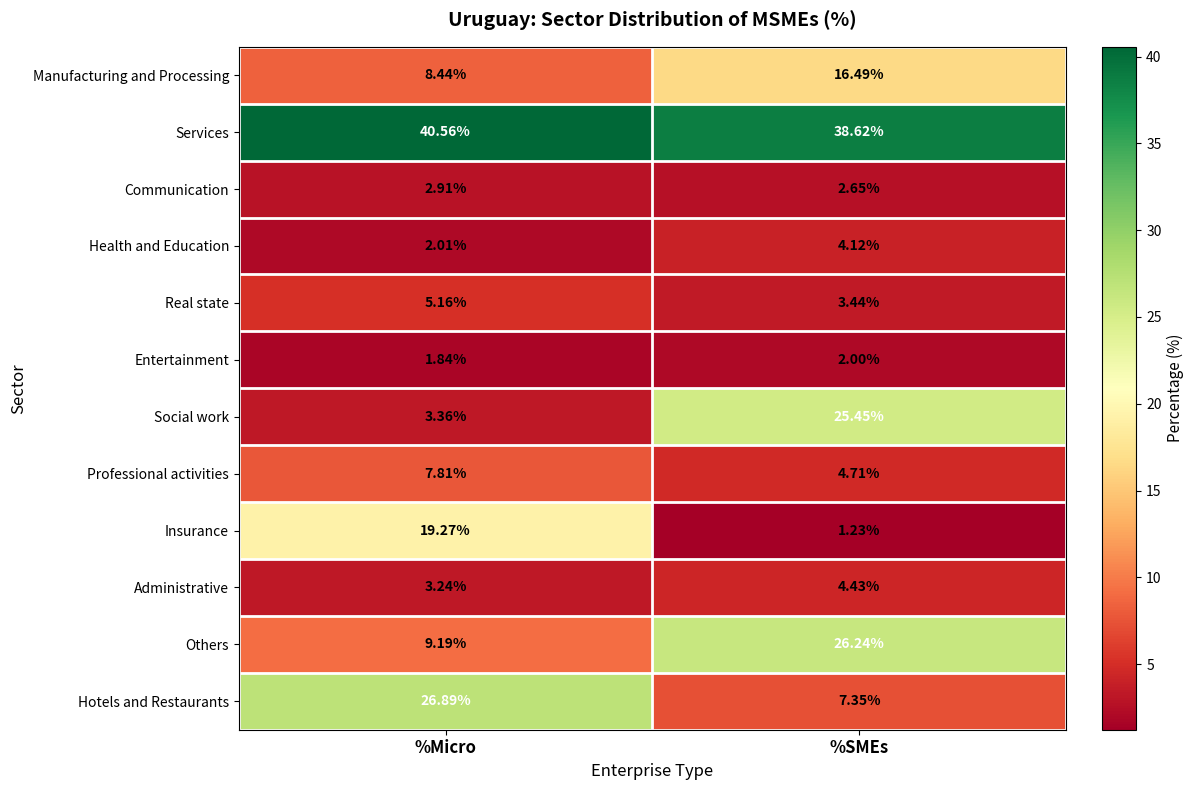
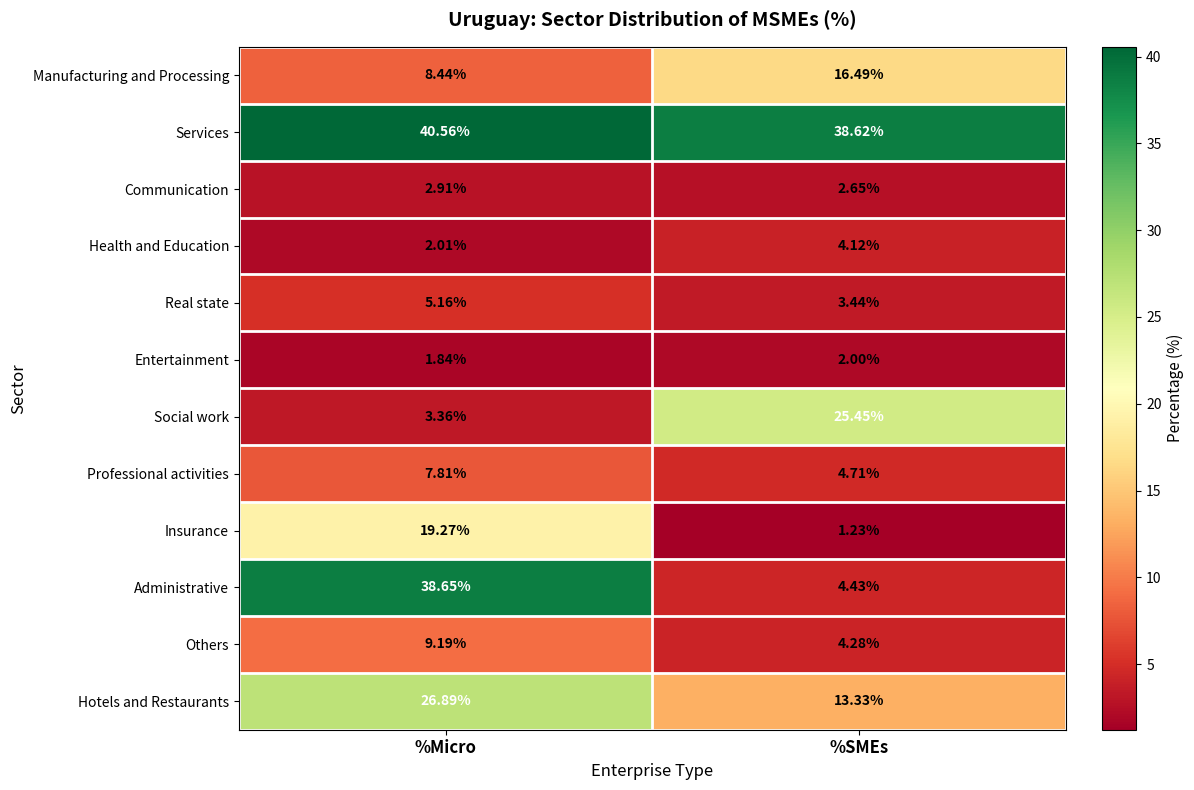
  {
    "Manufacturing and Processing": {
      "%Micro": "8.44%",
      "%SMEs": "16.49%"
    },
    "Services": {
      "%Micro": "40.56%",
      "%SMEs": "38.62%"
    },
    "Communication": {
      "%Micro": "2.91%",
      "%SMEs": "2.65%"
    },
    "Health and Education": {
      "%Micro": "2.01%",
      "%SMEs": "4.12%"
    },
    "Real state": {
      "%Micro": "5.16%",
      "%SMEs": "3.44%"
    },
    "Entertainment": {
      "%Micro": "1.84%",
      "%SMEs": "2.00%"
    },
    "Social work": {
      "%Micro": "3.36%",
      "%SMEs": "25.45%"
    },
    "Professional activities": {
      "%Micro": "7.81%",
      "%SMEs": "4.71%"
    },
    "Insurance": {
      "%Micro": "19.27%",
      "%SMEs": "1.23%"
    },
    "Administrative": {
-     "%Micro": "3.24%",
+     "%Micro": "38.65%",
      "%SMEs": "4.43%"
    },
    "Others": {
      "%Micro": "9.19%",
-     "%SMEs": "26.24%"
+     "%SMEs": "4.28%"
    },
    "Hotels and Restaurants": {
      "%Micro": "26.89%",
-     "%SMEs": "7.35%"
+     "%SMEs": "13.33%"
    }
  }
